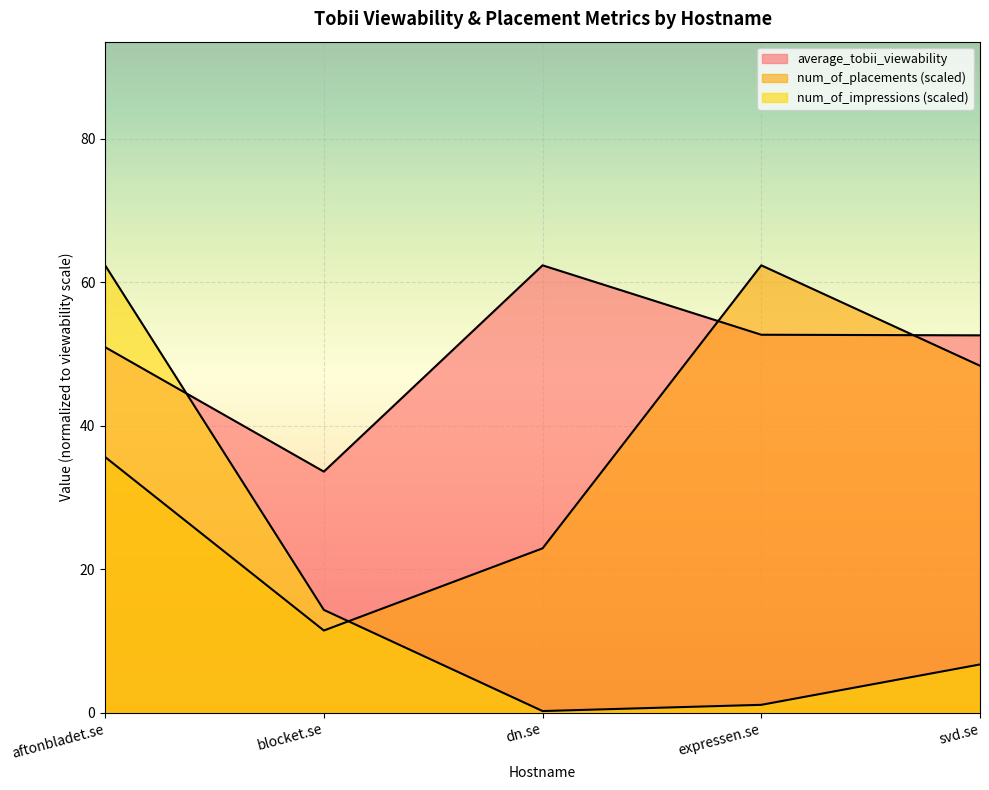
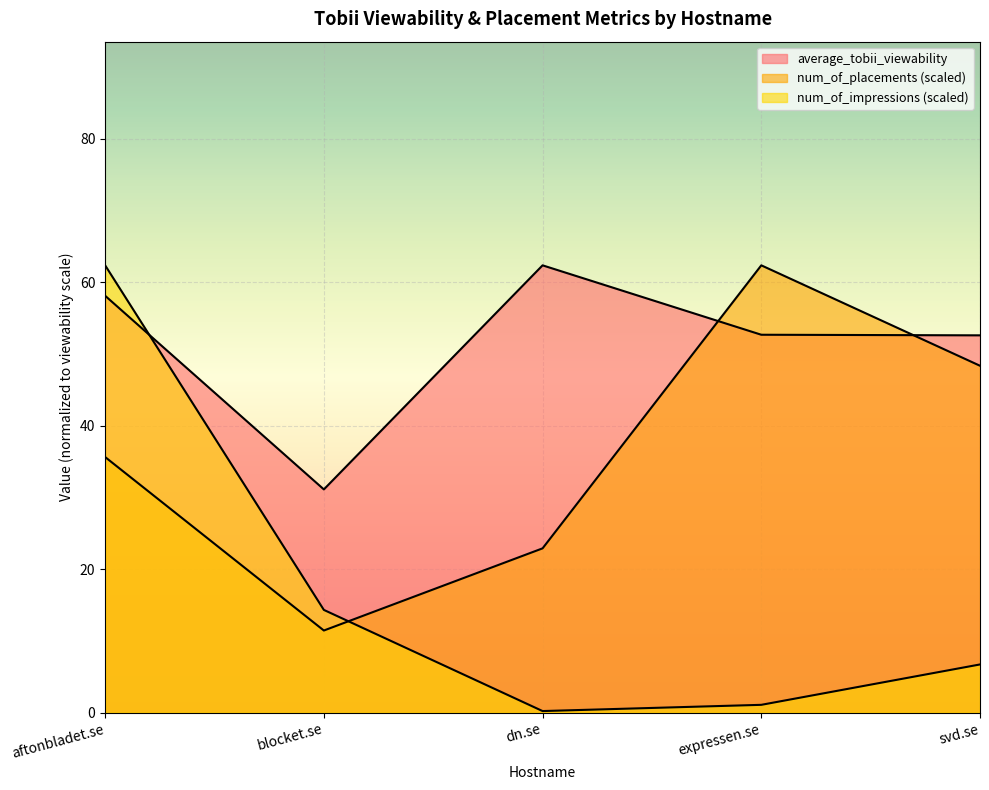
  {
    "average_tobii_viewability": {
-     "aftonbladet.se": 51,
-     "blocket.se": 34,
+     "aftonbladet.se": 58,
+     "blocket.se": 31,
      "dn.se": 62,
      "expressen.se": 53,
      "svd.se": 53
    }
  }
